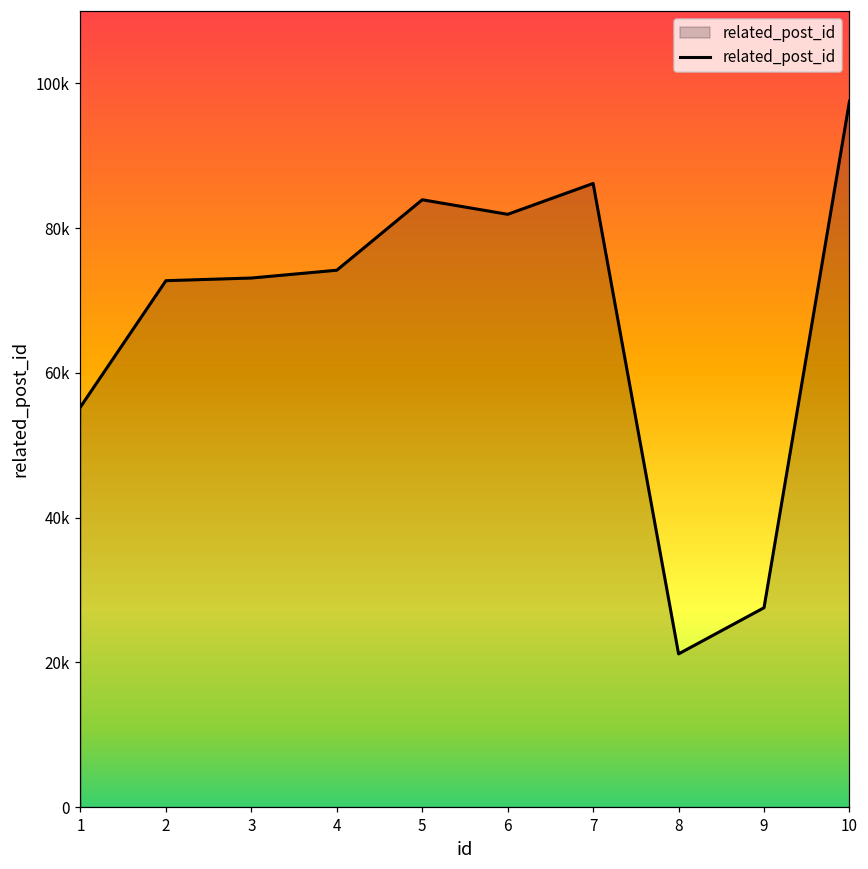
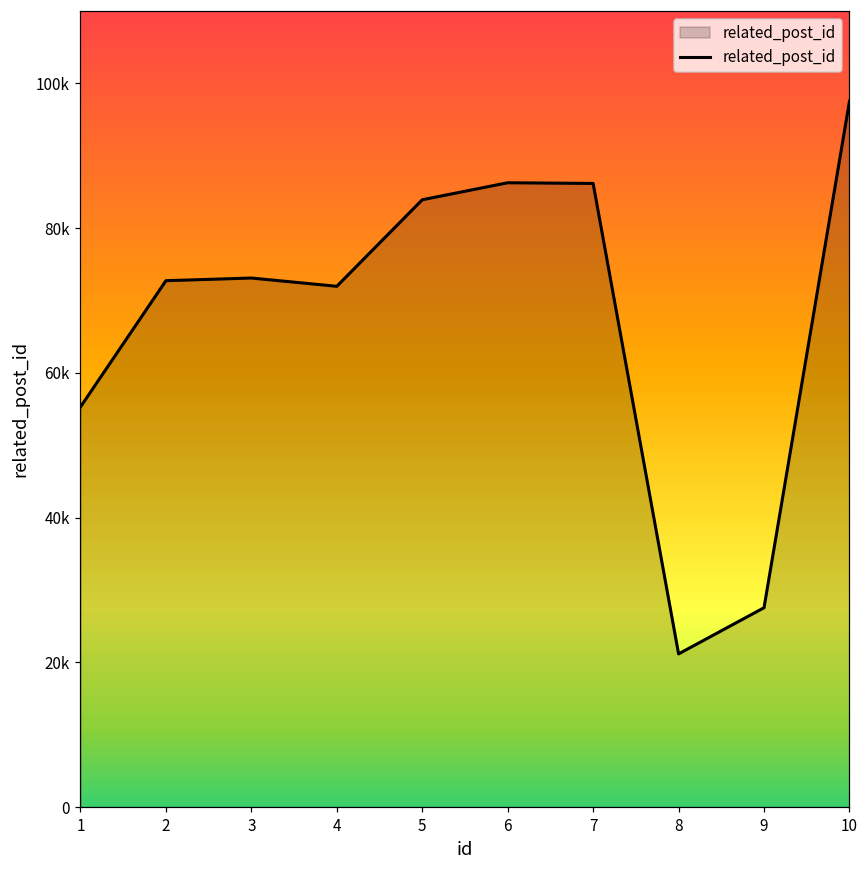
  {
    "1": 55000,
    "2": 73000,
    "3": 73000,
-   "4": 74000,
+   "4": 72000,
    "5": 84000,
-   "6": 82000,
+   "6": 86000,
    "7": 86000,
    "8": 21000,
    "9": 28000,
    "10": 98000
  }
